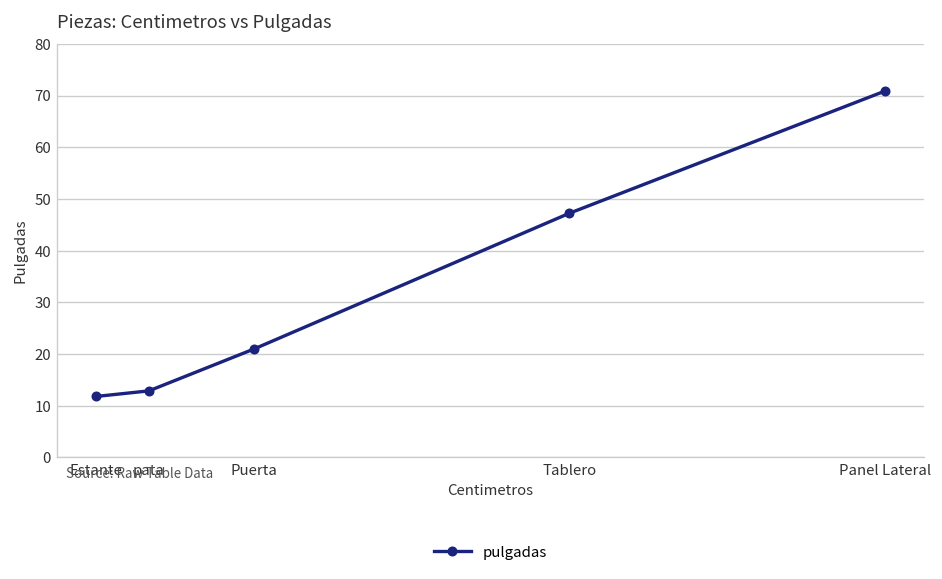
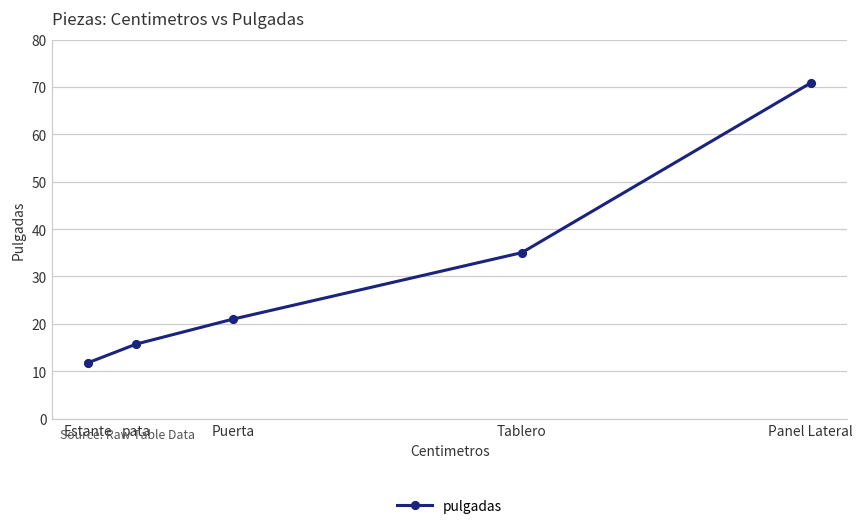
  {
    "Estante": 12,
-   "pata": 13,
+   "pata": 16,
    "Puerta": 21,
-   "Tablero": 47,
+   "Tablero": 35,
    "Panel Lateral": 71
  }
